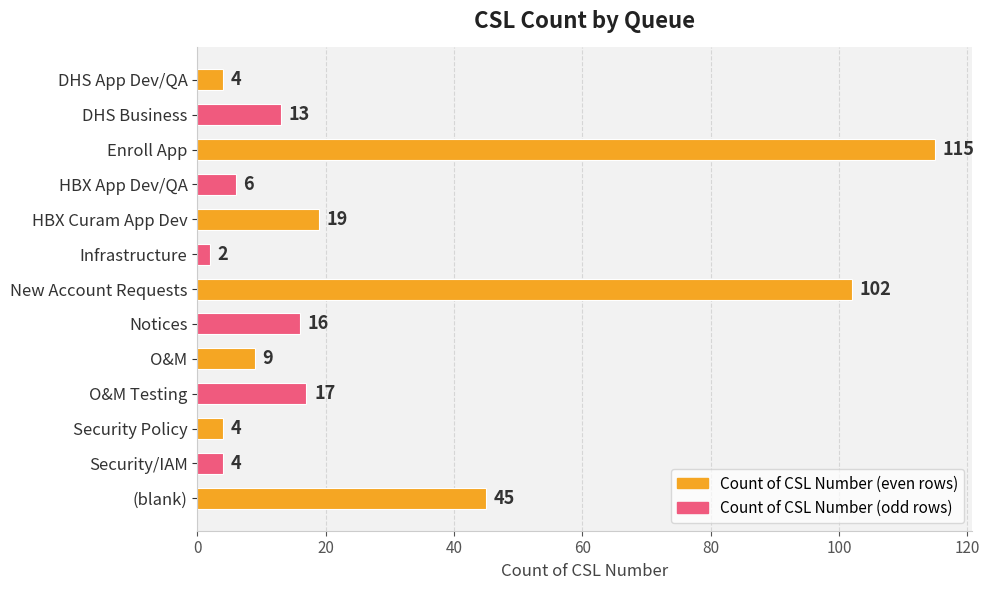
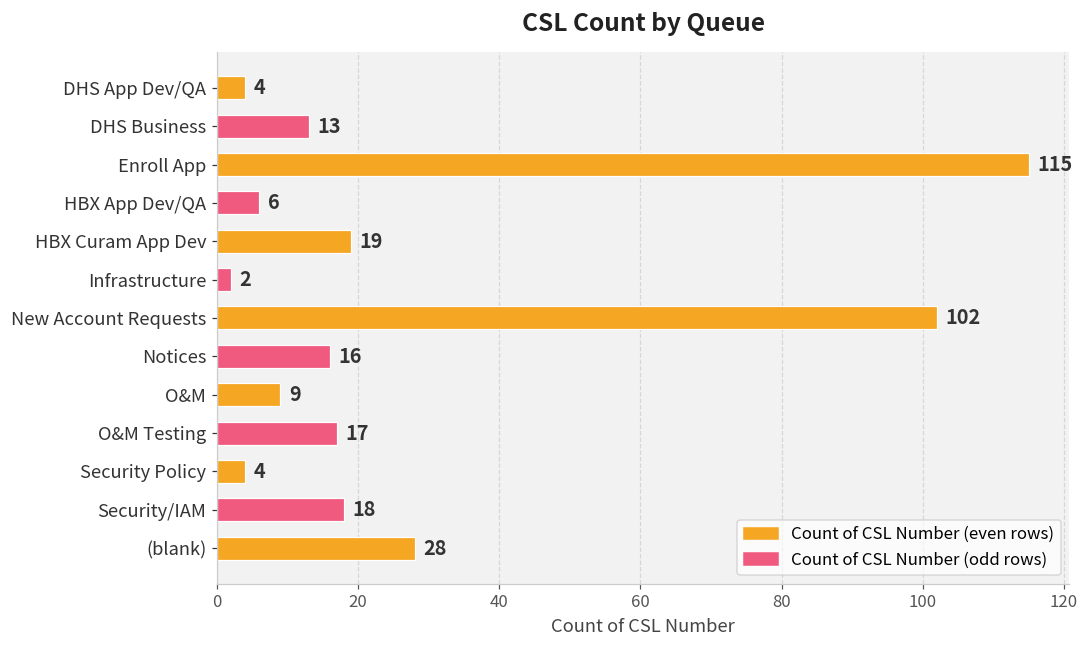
  {
    "DHS App Dev/QA": 4,
    "DHS Business": 13,
    "Enroll App": 115,
    "HBX App Dev/QA": 6,
    "HBX Curam App Dev": 19,
    "Infrastructure": 2,
    "New Account Requests": 102,
    "Notices": 16,
    "O&M": 9,
    "O&M Testing": 17,
    "Security Policy": 4,
-   "Security/IAM": 4,
-   "(blank)": 45
+   "Security/IAM": 18,
+   "(blank)": 28
  }
